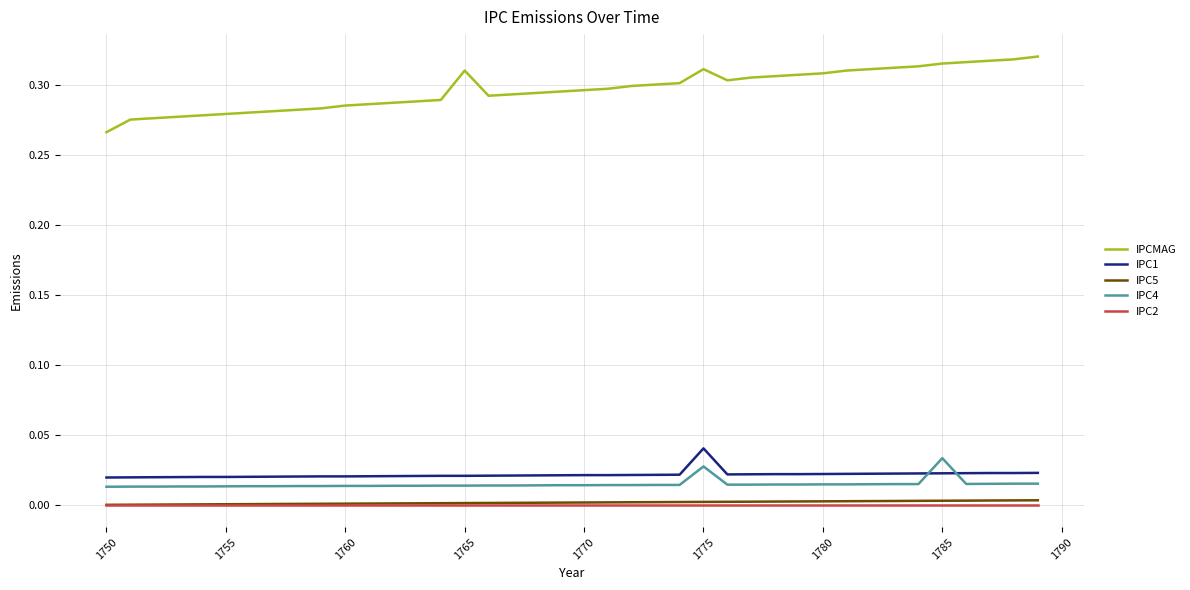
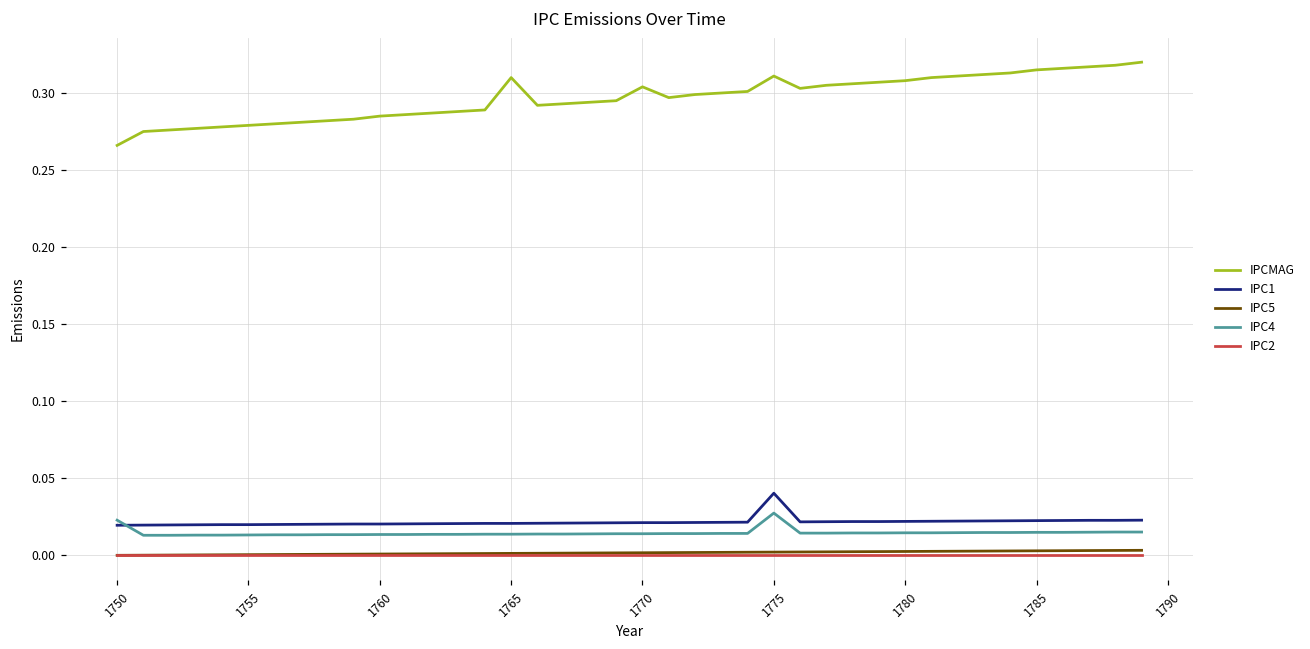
  {
    "IPCMAG": {
      "1750": 0.266,
      "1755": 0.279,
      "1760": 0.285,
      "1765": 0.310,
-     "1770": 0.296,
+     "1770": 0.304,
      "1775": 0.311,
      "1780": 0.308,
      "1785": 0.315
    },
    "IPC1": {
      "1750": 0.020,
      "1755": 0.020,
      "1760": 0.020,
      "1765": 0.021,
      "1770": 0.021,
      "1775": 0.040,
      "1780": 0.022,
      "1785": 0.023
    },
    "IPC5": {
      "1775": 0.002,
      "1780": 0.002,
      "1785": 0.003
    },
    "IPC4": {
-     "1750": 0.013,
+     "1750": 0.023,
      "1755": 0.013,
      "1760": 0.014,
      "1765": 0.014,
      "1770": 0.014,
      "1775": 0.027,
      "1780": 0.015,
-     "1785": 0.033
+     "1785": 0.015
    },
    "IPC2": {
      "1775": 0.000,
      "1780": 0.000,
      "1785": 0.000
    }
  }
